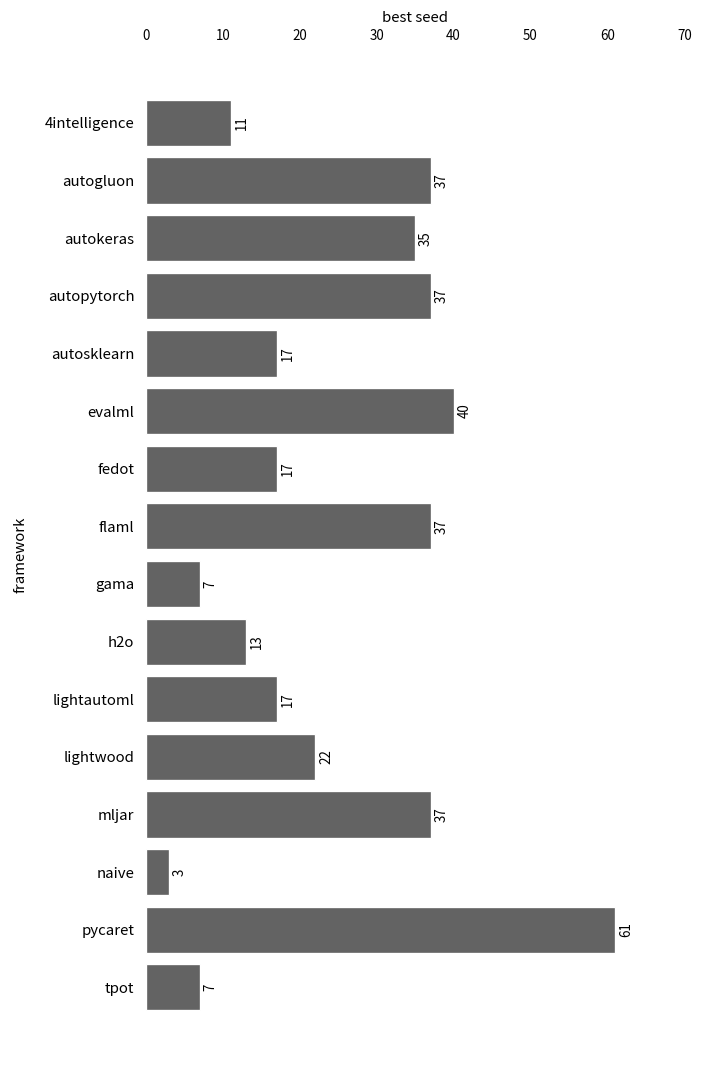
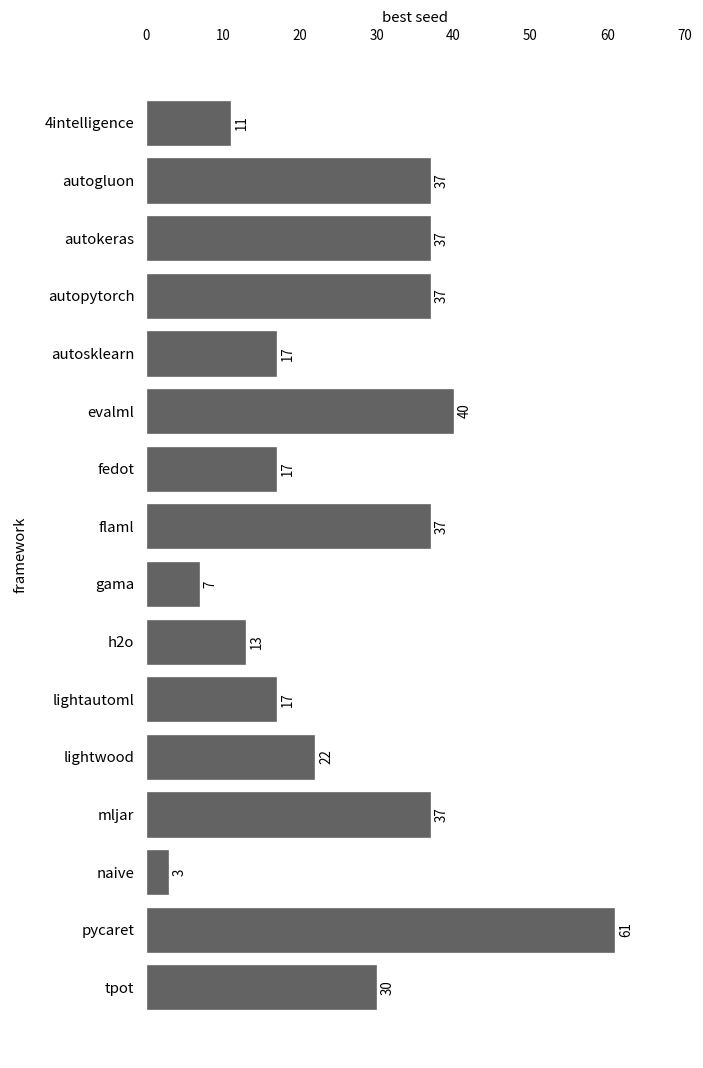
  {
    "4intelligence": 11,
    "autogluon": 37,
-   "autokeras": 35,
+   "autokeras": 37,
    "autopytorch": 37,
    "autosklearn": 17,
    "evalml": 40,
    "fedot": 17,
    "flaml": 37,
    "gama": 7,
    "h2o": 13,
    "lightautoml": 17,
    "lightwood": 22,
    "mljar": 37,
    "naive": 3,
    "pycaret": 61,
-   "tpot": 7
+   "tpot": 30
  }
